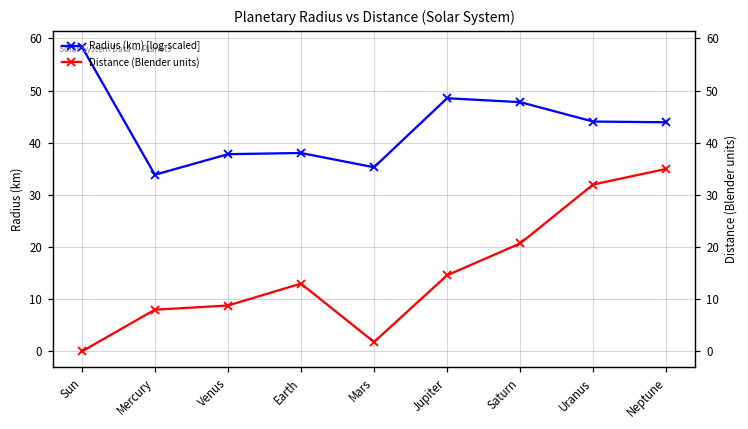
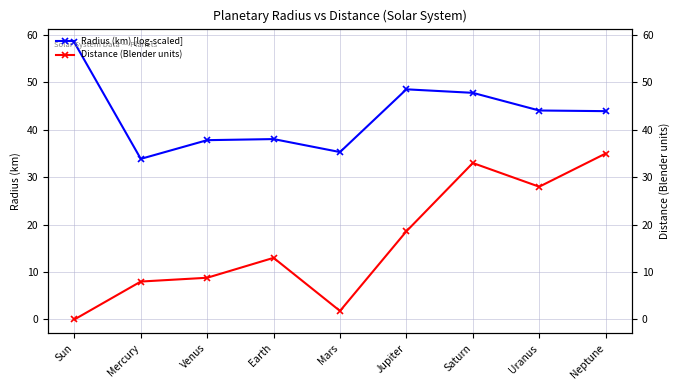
  {
    "Radius (km) [log-scaled]": {
      "Sun": 58,
      "Mercury": 34,
      "Venus": 38,
      "Earth": 38,
      "Mars": 35,
      "Jupiter": 49,
      "Saturn": 48,
      "Uranus": 44,
      "Neptune": 44
    },
    "Distance (Blender units)": {
      "Sun": 0,
      "Mercury": 8,
      "Venus": 9,
      "Earth": 13,
      "Mars": 2,
-     "Jupiter": 15,
-     "Saturn": 21,
-     "Uranus": 32,
+     "Jupiter": 19,
+     "Saturn": 33,
+     "Uranus": 28,
      "Neptune": 35
    }
  }
